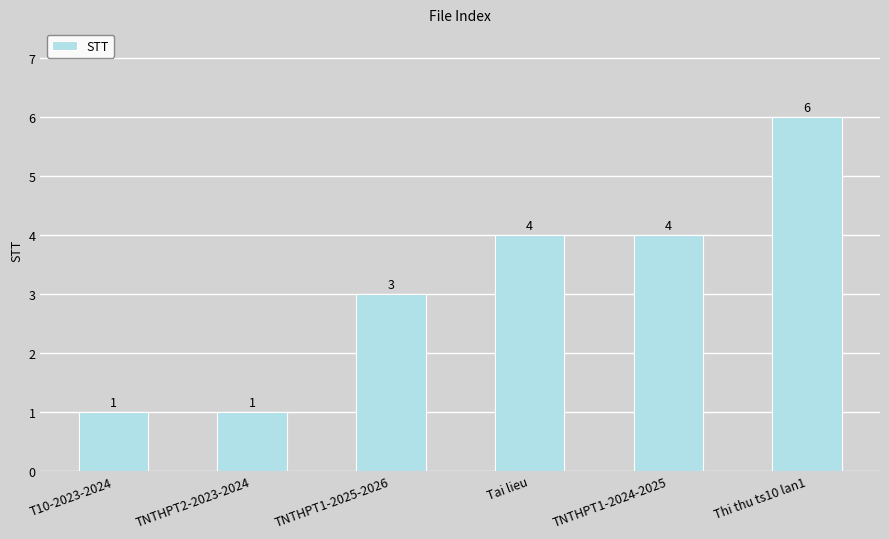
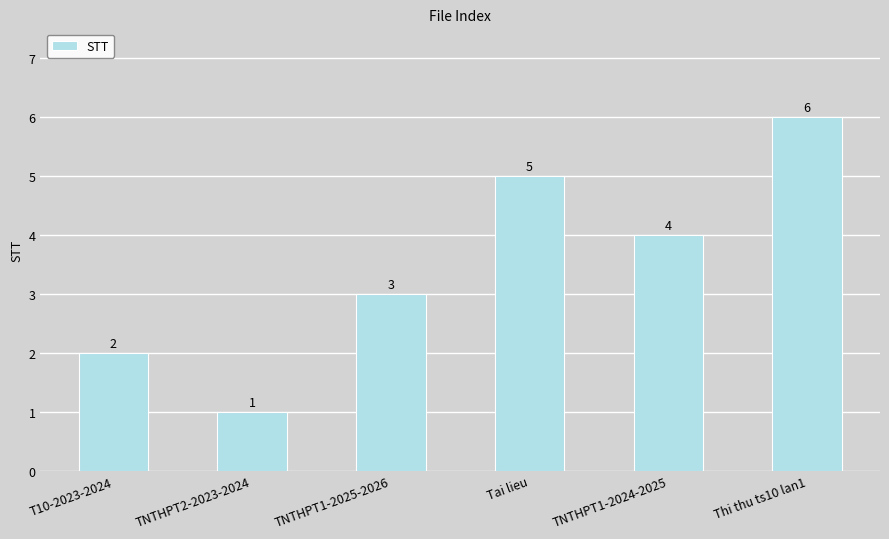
  {
-   "T10-2023-2024": 1,
+   "T10-2023-2024": 2,
    "TNTHPT2-2023-2024": 1,
    "TNTHPT1-2025-2026": 3,
-   "Tai lieu": 4,
+   "Tai lieu": 5,
    "TNTHPT1-2024-2025": 4,
    "Thi thu ts10 lan1": 6
  }
